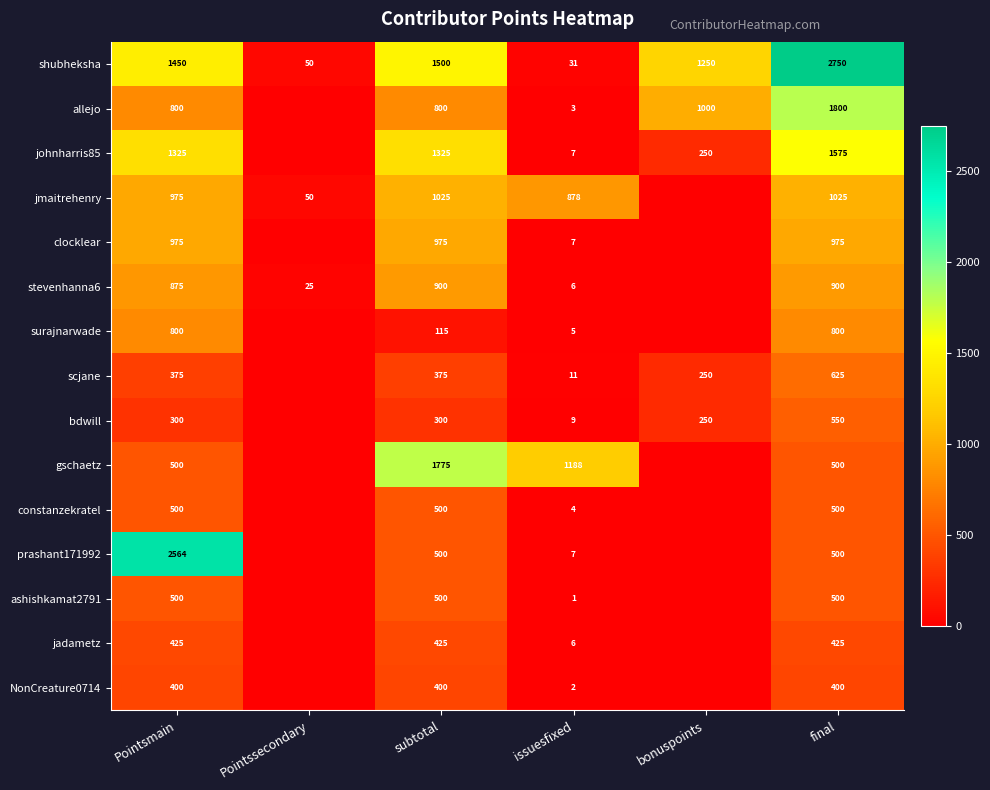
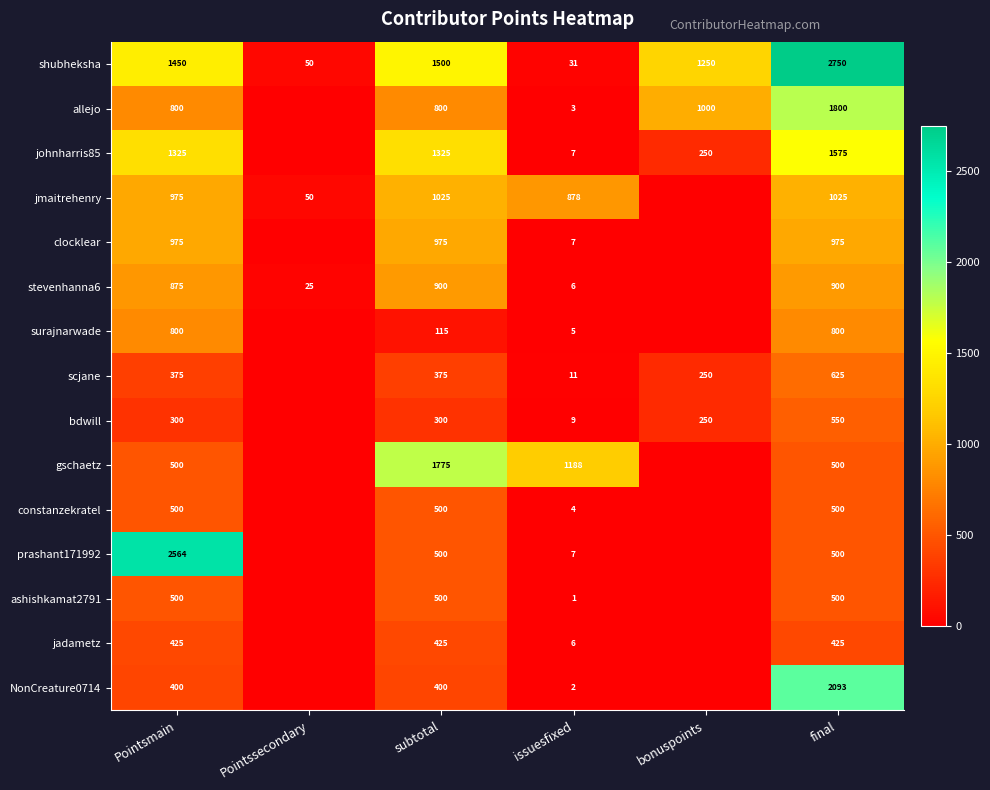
  {
    "shubheksha": {
      "Pointsmain": 1450,
      "Pointssecondary": 50,
      "subtotal": 1500,
      "issuesfixed": 31,
      "bonuspoints": 1250,
      "final": 2750
    },
    "allejo": {
      "Pointsmain": 800,
      "subtotal": 800,
      "issuesfixed": 3,
      "bonuspoints": 1000,
      "final": 1800
    },
    "johnharris85": {
      "Pointsmain": 1325,
      "subtotal": 1325,
      "issuesfixed": 7,
      "bonuspoints": 250,
      "final": 1575
    },
    "jmaitrehenry": {
      "Pointsmain": 975,
      "Pointssecondary": 50,
      "subtotal": 1025,
      "issuesfixed": 878,
      "final": 1025
    },
    "clocklear": {
      "Pointsmain": 975,
      "subtotal": 975,
      "issuesfixed": 7,
      "final": 975
    },
    "stevenhanna6": {
      "Pointsmain": 875,
      "Pointssecondary": 25,
      "subtotal": 900,
      "issuesfixed": 6,
      "final": 900
    },
    "surajnarwade": {
      "Pointsmain": 800,
      "subtotal": 115,
      "issuesfixed": 5,
      "final": 800
    },
    "scjane": {
      "Pointsmain": 375,
      "subtotal": 375,
      "issuesfixed": 11,
      "bonuspoints": 250,
      "final": 625
    },
    "bdwill": {
      "Pointsmain": 300,
      "subtotal": 300,
      "issuesfixed": 9,
      "bonuspoints": 250,
      "final": 550
    },
    "gschaetz": {
      "Pointsmain": 500,
      "subtotal": 1775,
      "issuesfixed": 1188,
      "final": 500
    },
    "constanzekratel": {
      "Pointsmain": 500,
      "subtotal": 500,
      "issuesfixed": 4,
      "final": 500
    },
    "prashant171992": {
      "Pointsmain": 2564,
      "subtotal": 500,
      "issuesfixed": 7,
      "final": 500
    },
    "ashishkamat2791": {
      "Pointsmain": 500,
      "subtotal": 500,
      "issuesfixed": 1,
      "final": 500
    },
    "jadametz": {
      "Pointsmain": 425,
      "subtotal": 425,
      "issuesfixed": 6,
      "final": 425
    },
    "NonCreature0714": {
      "Pointsmain": 400,
      "subtotal": 400,
      "issuesfixed": 2,
-     "final": 400
+     "final": 2093
    }
  }
